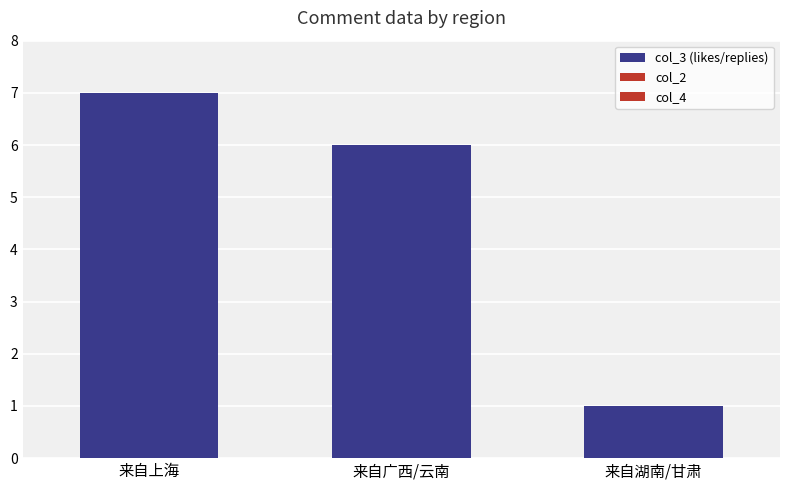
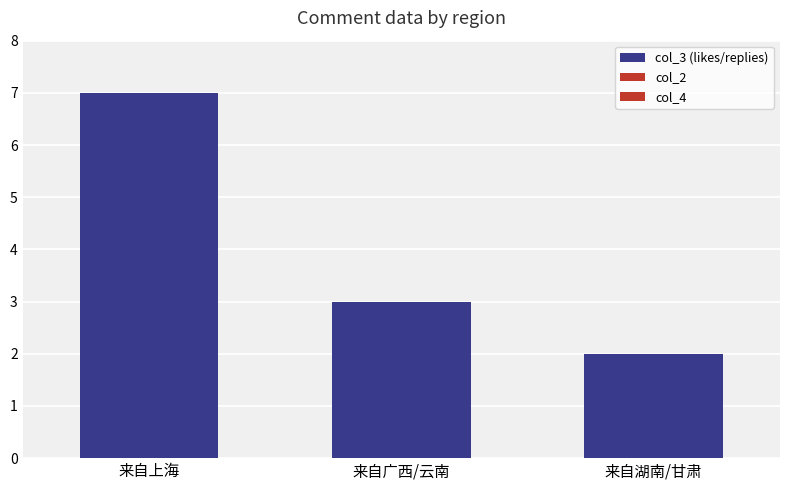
  {
    "col_3 (likes/replies)": {
      "来自上海": 7,
-     "来自广西/云南": 6,
-     "来自湖南/甘肃": 1
+     "来自广西/云南": 3,
+     "来自湖南/甘肃": 2
    }
  }
